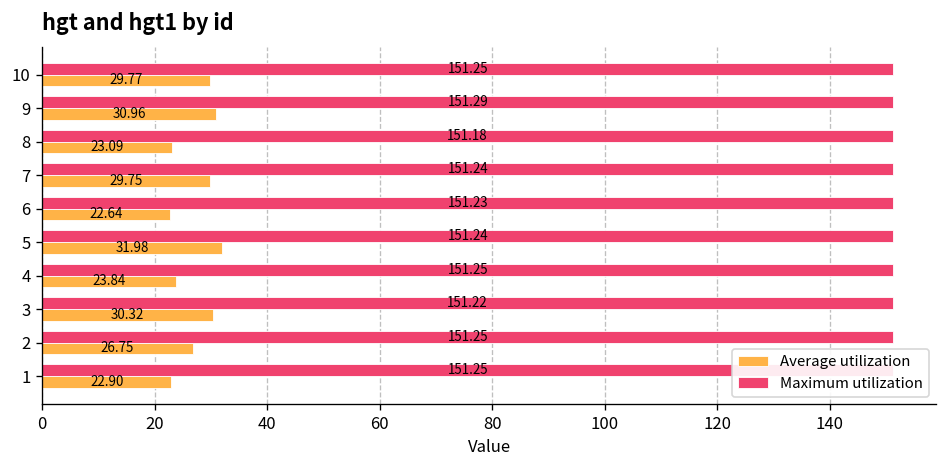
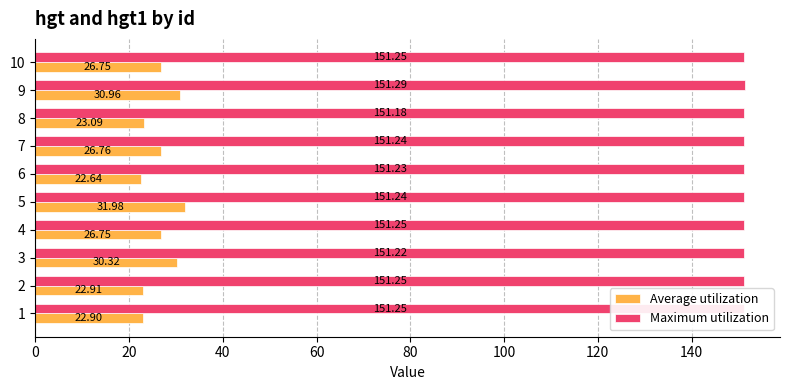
  {
    "Average utilization": {
-     "10": 29.77,
+     "10": 26.75,
      "9": 30.96,
      "8": 23.09,
-     "7": 29.75,
+     "7": 26.76,
      "6": 22.64,
      "5": 31.98,
-     "4": 23.84,
+     "4": 26.75,
      "3": 30.32,
-     "2": 26.75,
+     "2": 22.91,
      "1": 22.90
    },
    "Maximum utilization": {
      "10": 151.25,
      "9": 151.29,
      "8": 151.18,
      "7": 151.24,
      "6": 151.23,
      "5": 151.24,
      "4": 151.25,
      "3": 151.22,
      "2": 151.25
    }
  }
